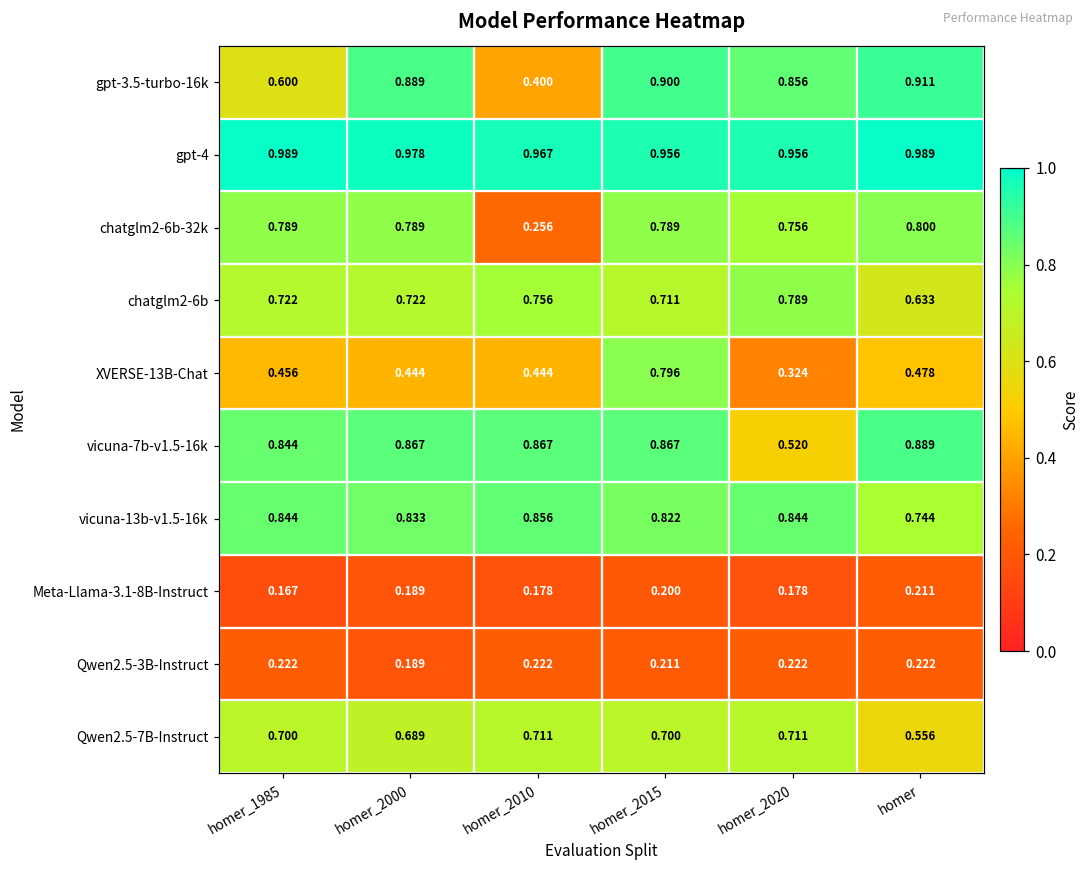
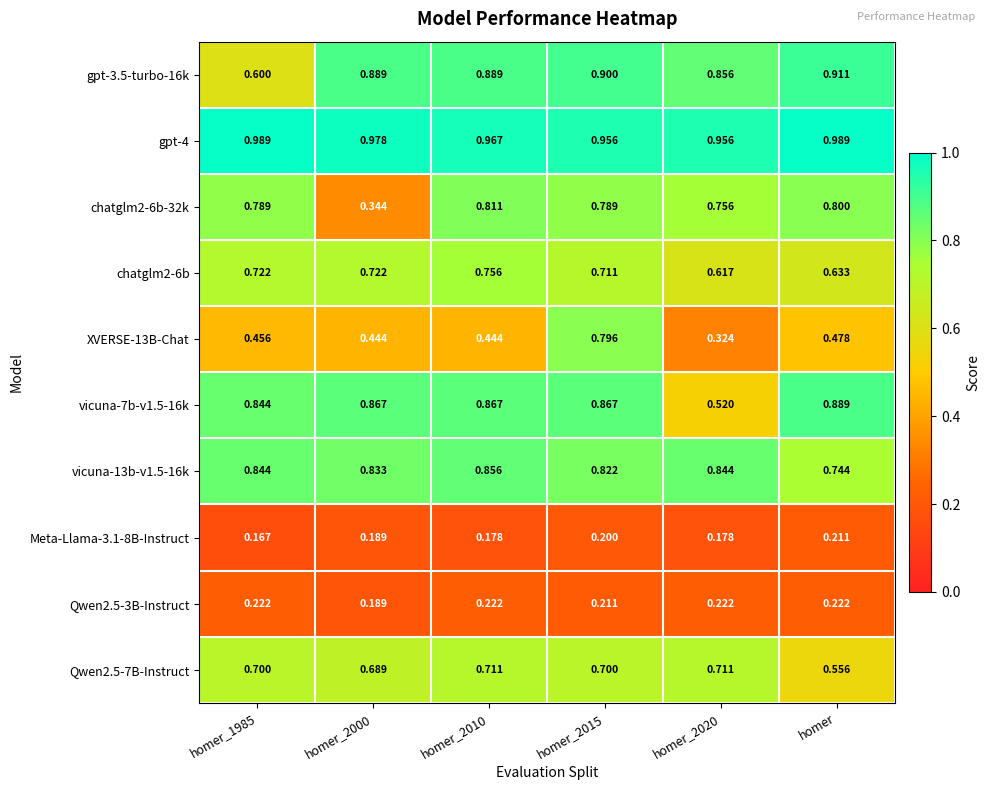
  {
    "gpt-3.5-turbo-16k": {
      "homer_1985": 0.600,
      "homer_2000": 0.889,
-     "homer_2010": 0.400,
+     "homer_2010": 0.889,
      "homer_2015": 0.900,
      "homer_2020": 0.856,
      "homer": 0.911
    },
    "gpt-4": {
      "homer_1985": 0.989,
      "homer_2000": 0.978,
      "homer_2010": 0.967,
      "homer_2015": 0.956,
      "homer_2020": 0.956,
      "homer": 0.989
    },
    "chatglm2-6b-32k": {
      "homer_1985": 0.789,
-     "homer_2000": 0.789,
-     "homer_2010": 0.256,
+     "homer_2000": 0.344,
+     "homer_2010": 0.811,
      "homer_2015": 0.789,
      "homer_2020": 0.756,
      "homer": 0.800
    },
    "chatglm2-6b": {
      "homer_1985": 0.722,
      "homer_2000": 0.722,
      "homer_2010": 0.756,
      "homer_2015": 0.711,
-     "homer_2020": 0.789,
+     "homer_2020": 0.617,
      "homer": 0.633
    },
    "XVERSE-13B-Chat": {
      "homer_1985": 0.456,
      "homer_2000": 0.444,
      "homer_2010": 0.444,
      "homer_2015": 0.796,
      "homer_2020": 0.324,
      "homer": 0.478
    },
    "vicuna-7b-v1.5-16k": {
      "homer_1985": 0.844,
      "homer_2000": 0.867,
      "homer_2010": 0.867,
      "homer_2015": 0.867,
      "homer_2020": 0.520,
      "homer": 0.889
    },
    "vicuna-13b-v1.5-16k": {
      "homer_1985": 0.844,
      "homer_2000": 0.833,
      "homer_2010": 0.856,
      "homer_2015": 0.822,
      "homer_2020": 0.844,
      "homer": 0.744
    },
    "Meta-Llama-3.1-8B-Instruct": {
      "homer_1985": 0.167,
      "homer_2000": 0.189,
      "homer_2010": 0.178,
      "homer_2015": 0.200,
      "homer_2020": 0.178,
      "homer": 0.211
    },
    "Qwen2.5-3B-Instruct": {
      "homer_1985": 0.222,
      "homer_2000": 0.189,
      "homer_2010": 0.222,
      "homer_2015": 0.211,
      "homer_2020": 0.222,
      "homer": 0.222
    },
    "Qwen2.5-7B-Instruct": {
      "homer_1985": 0.700,
      "homer_2000": 0.689,
      "homer_2010": 0.711,
      "homer_2015": 0.700,
      "homer_2020": 0.711,
      "homer": 0.556
    }
  }
